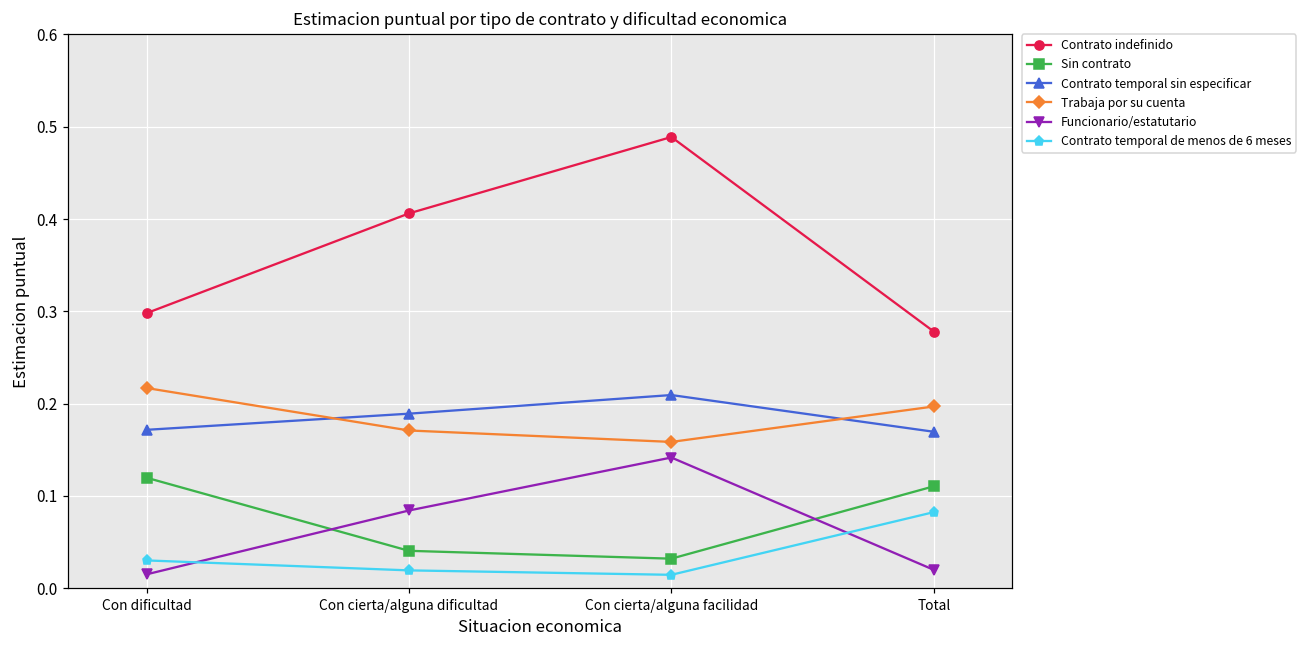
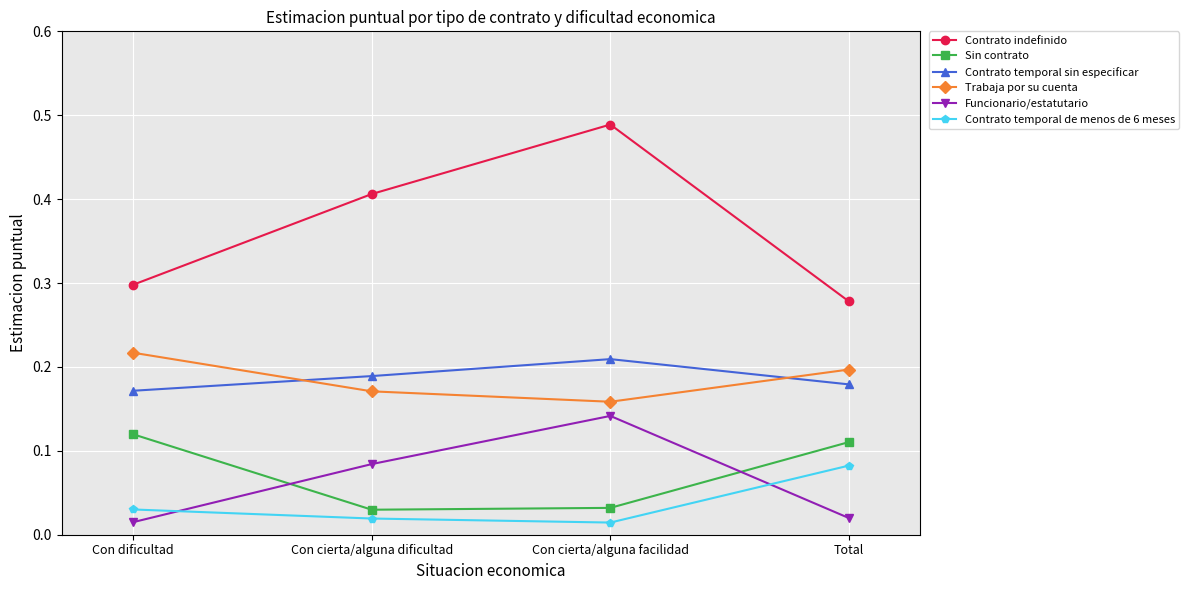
  {
    "Contrato indefinido": {
      "Con dificultad": 0.30,
      "Con cierta/alguna dificultad": 0.41,
      "Con cierta/alguna facilidad": 0.49,
      "Total": 0.28
    },
    "Sin contrato": {
      "Con dificultad": 0.12,
-     "Con cierta/alguna dificultad": 0.04,
+     "Con cierta/alguna dificultad": 0.03,
      "Con cierta/alguna facilidad": 0.03,
      "Total": 0.11
    },
    "Contrato temporal sin especificar": {
      "Con dificultad": 0.17,
      "Con cierta/alguna dificultad": 0.19,
      "Con cierta/alguna facilidad": 0.21,
-     "Total": 0.17
+     "Total": 0.18
    },
    "Trabaja por su cuenta": {
      "Con dificultad": 0.22,
      "Con cierta/alguna dificultad": 0.17,
      "Con cierta/alguna facilidad": 0.16,
      "Total": 0.20
    },
    "Funcionario/estatutario": {
      "Con dificultad": 0.02,
      "Con cierta/alguna dificultad": 0.08,
      "Con cierta/alguna facilidad": 0.14,
      "Total": 0.02
    },
    "Contrato temporal de menos de 6 meses": {
      "Con dificultad": 0.03,
      "Con cierta/alguna dificultad": 0.02,
      "Con cierta/alguna facilidad": 0.01,
      "Total": 0.08
    }
  }
